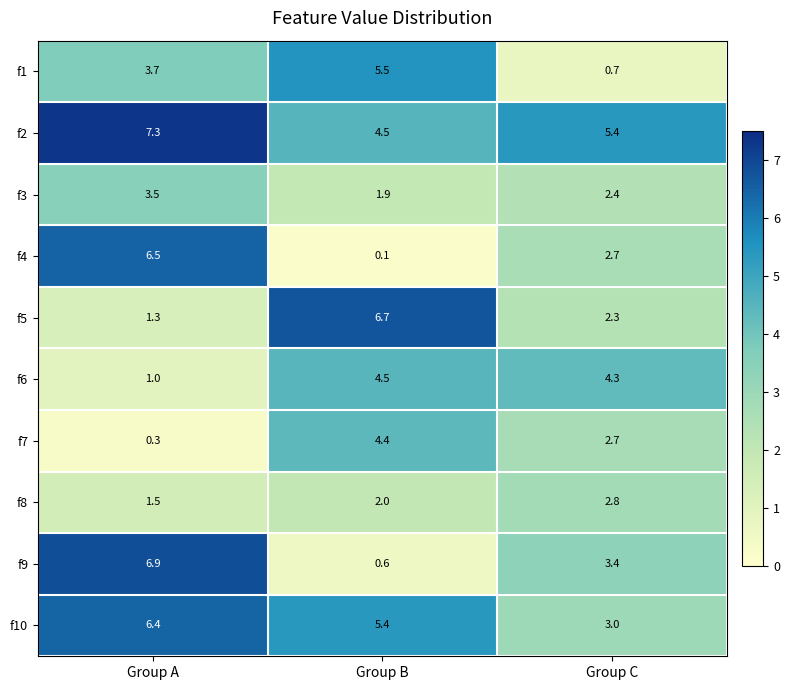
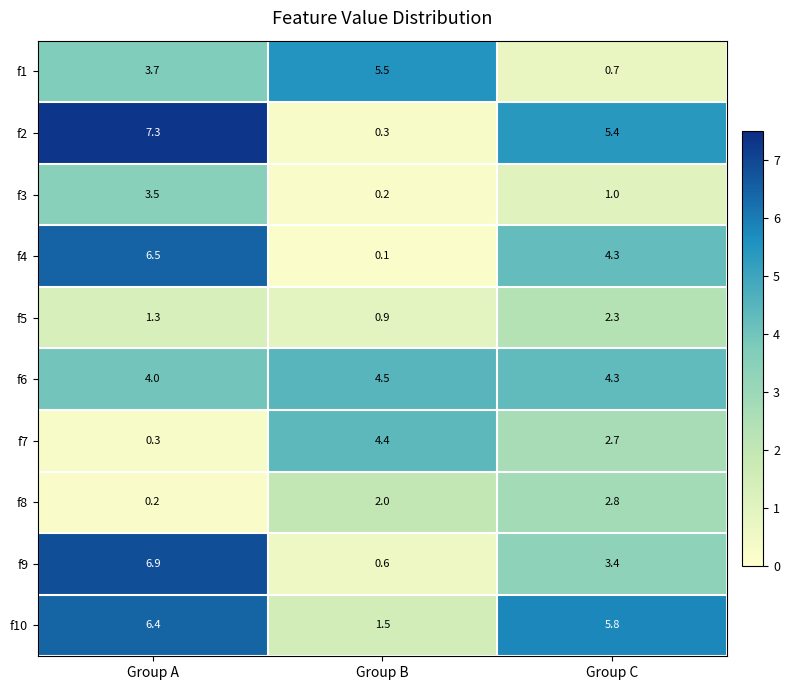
  {
    "f1": {
      "Group A": 3.7,
      "Group B": 5.5,
      "Group C": 0.7
    },
    "f2": {
      "Group A": 7.3,
-     "Group B": 4.5,
+     "Group B": 0.3,
      "Group C": 5.4
    },
    "f3": {
      "Group A": 3.5,
-     "Group B": 1.9,
-     "Group C": 2.4
+     "Group B": 0.2,
+     "Group C": 1.0
    },
    "f4": {
      "Group A": 6.5,
      "Group B": 0.1,
-     "Group C": 2.7
+     "Group C": 4.3
    },
    "f5": {
      "Group A": 1.3,
-     "Group B": 6.7,
+     "Group B": 0.9,
      "Group C": 2.3
    },
    "f6": {
-     "Group A": 1.0,
+     "Group A": 4.0,
      "Group B": 4.5,
      "Group C": 4.3
    },
    "f7": {
      "Group A": 0.3,
      "Group B": 4.4,
      "Group C": 2.7
    },
    "f8": {
-     "Group A": 1.5,
+     "Group A": 0.2,
      "Group B": 2.0,
      "Group C": 2.8
    },
    "f9": {
      "Group A": 6.9,
      "Group B": 0.6,
      "Group C": 3.4
    },
    "f10": {
      "Group A": 6.4,
-     "Group B": 5.4,
-     "Group C": 3.0
+     "Group B": 1.5,
+     "Group C": 5.8
    }
  }
